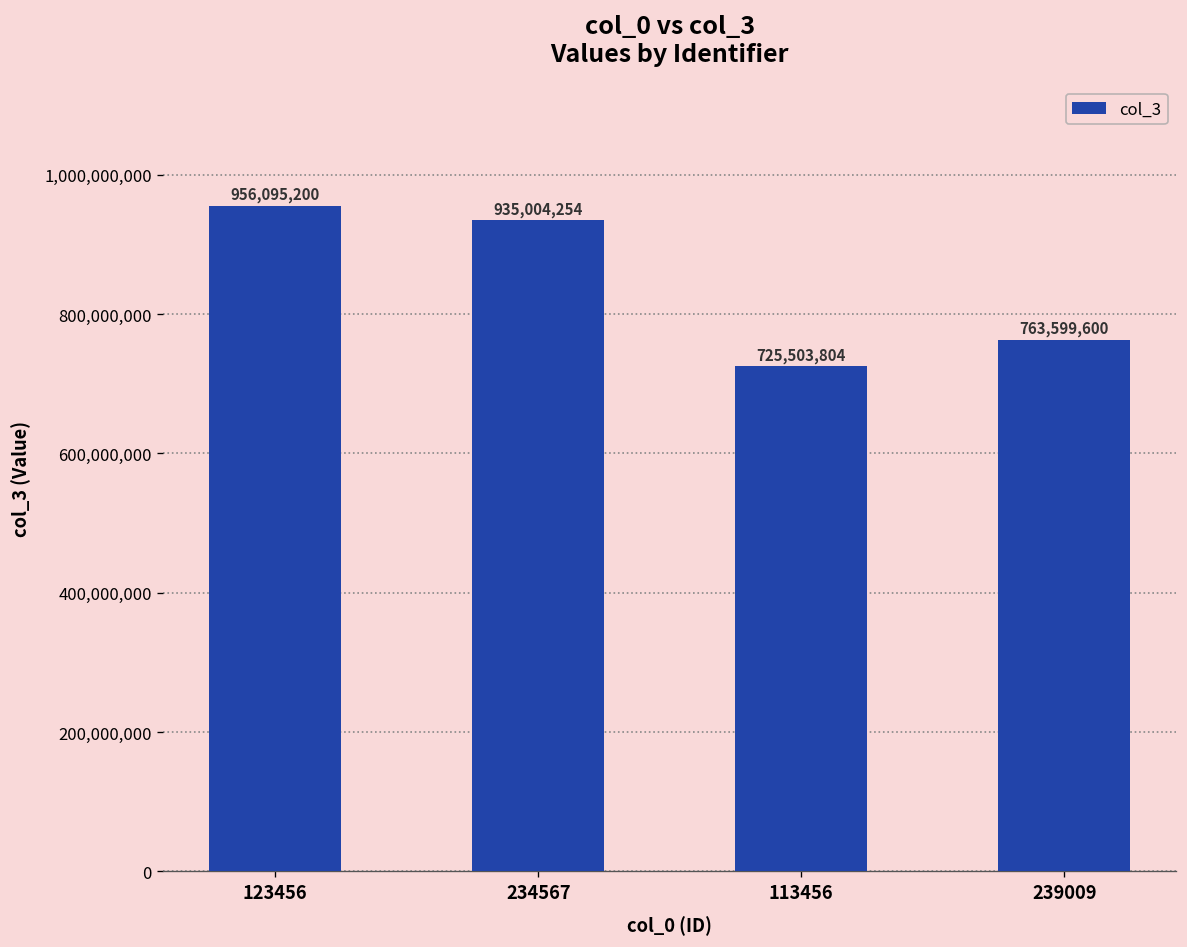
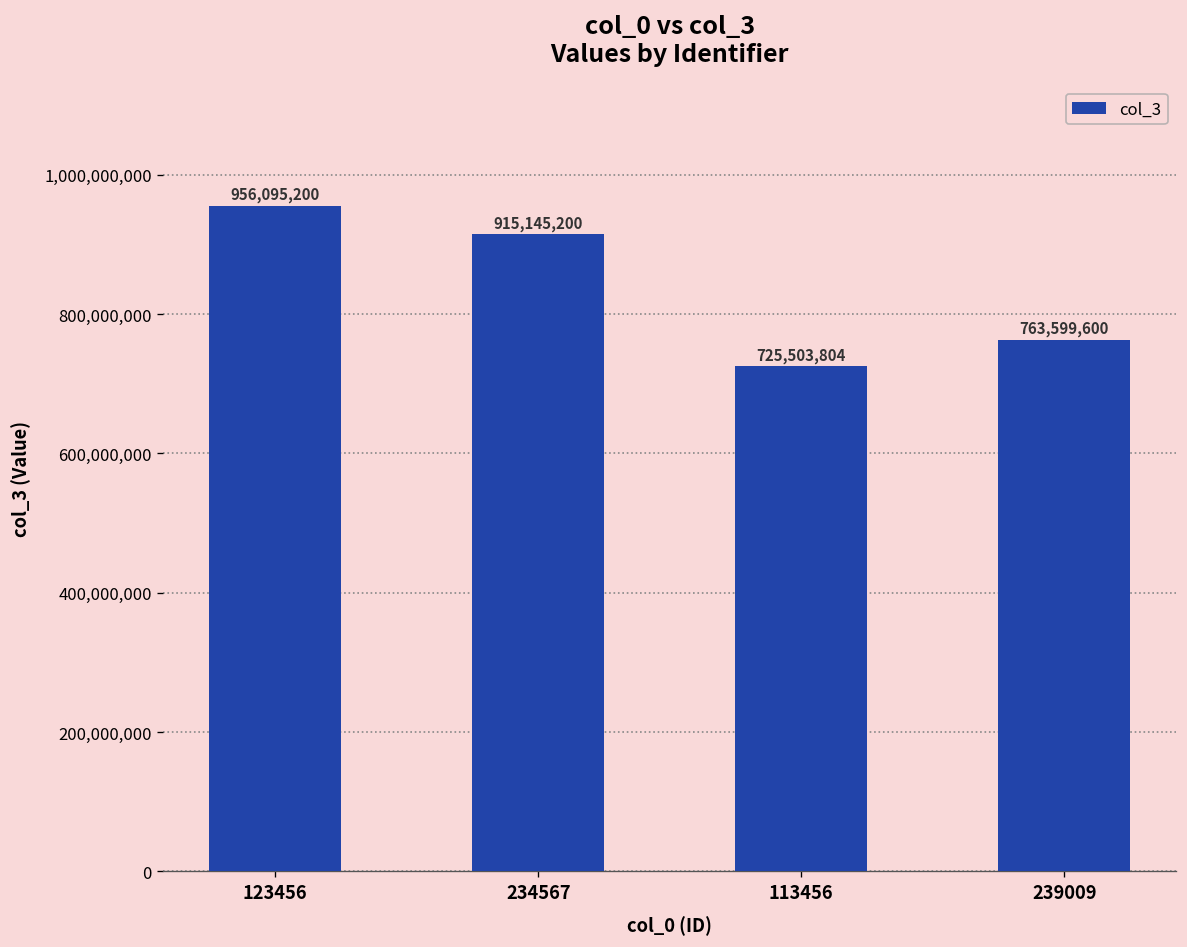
  {
    "123456": "956,095,200",
-   "234567": "935,004,254",
+   "234567": "915,145,200",
    "113456": "725,503,804",
    "239009": "763,599,600"
  }
